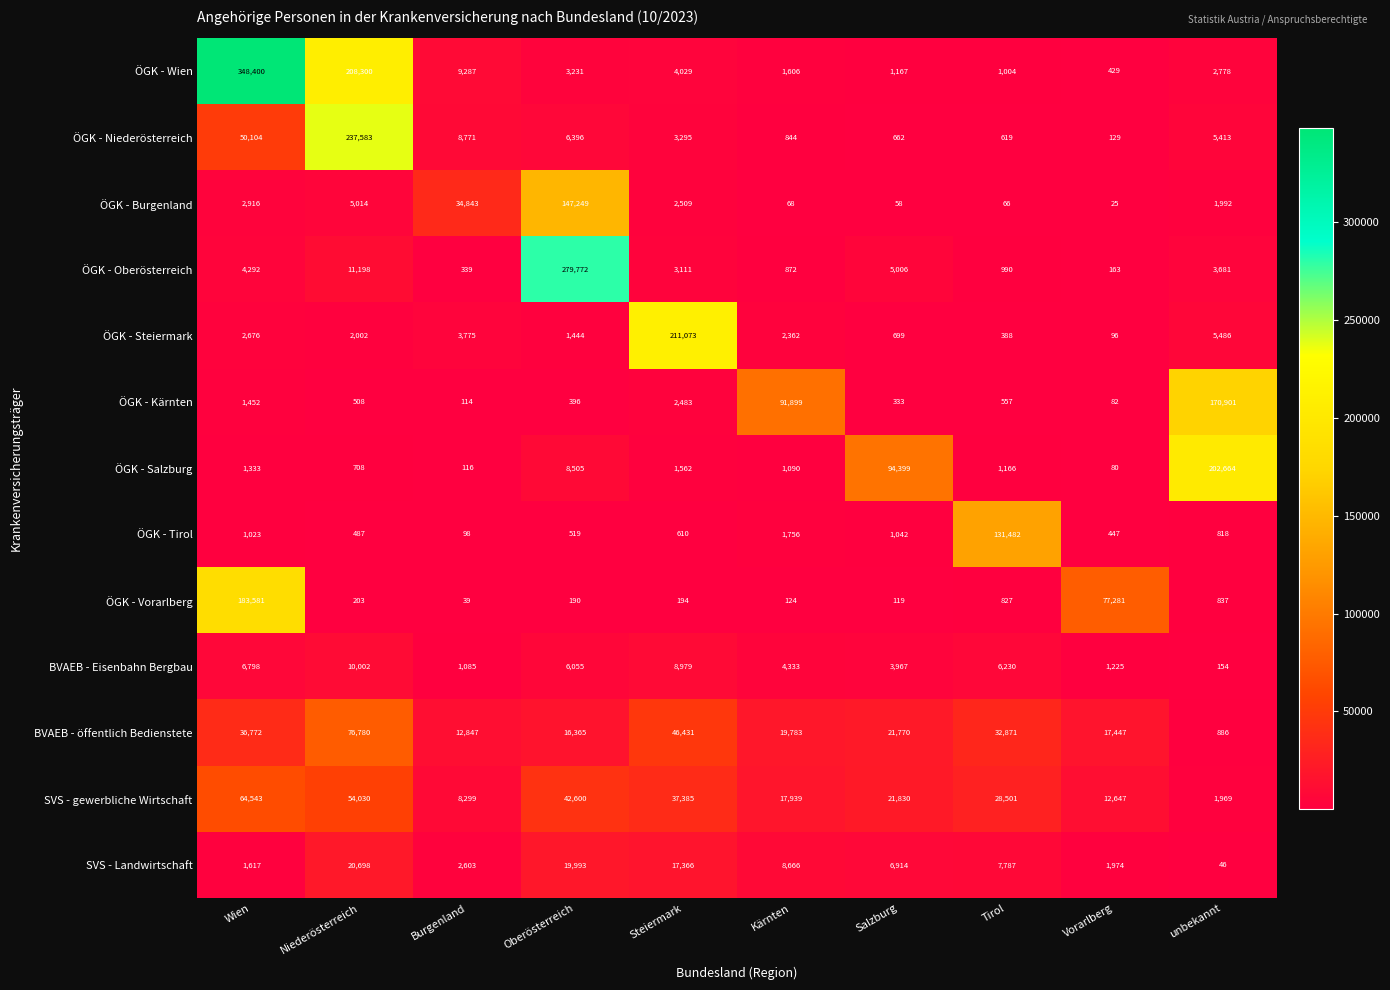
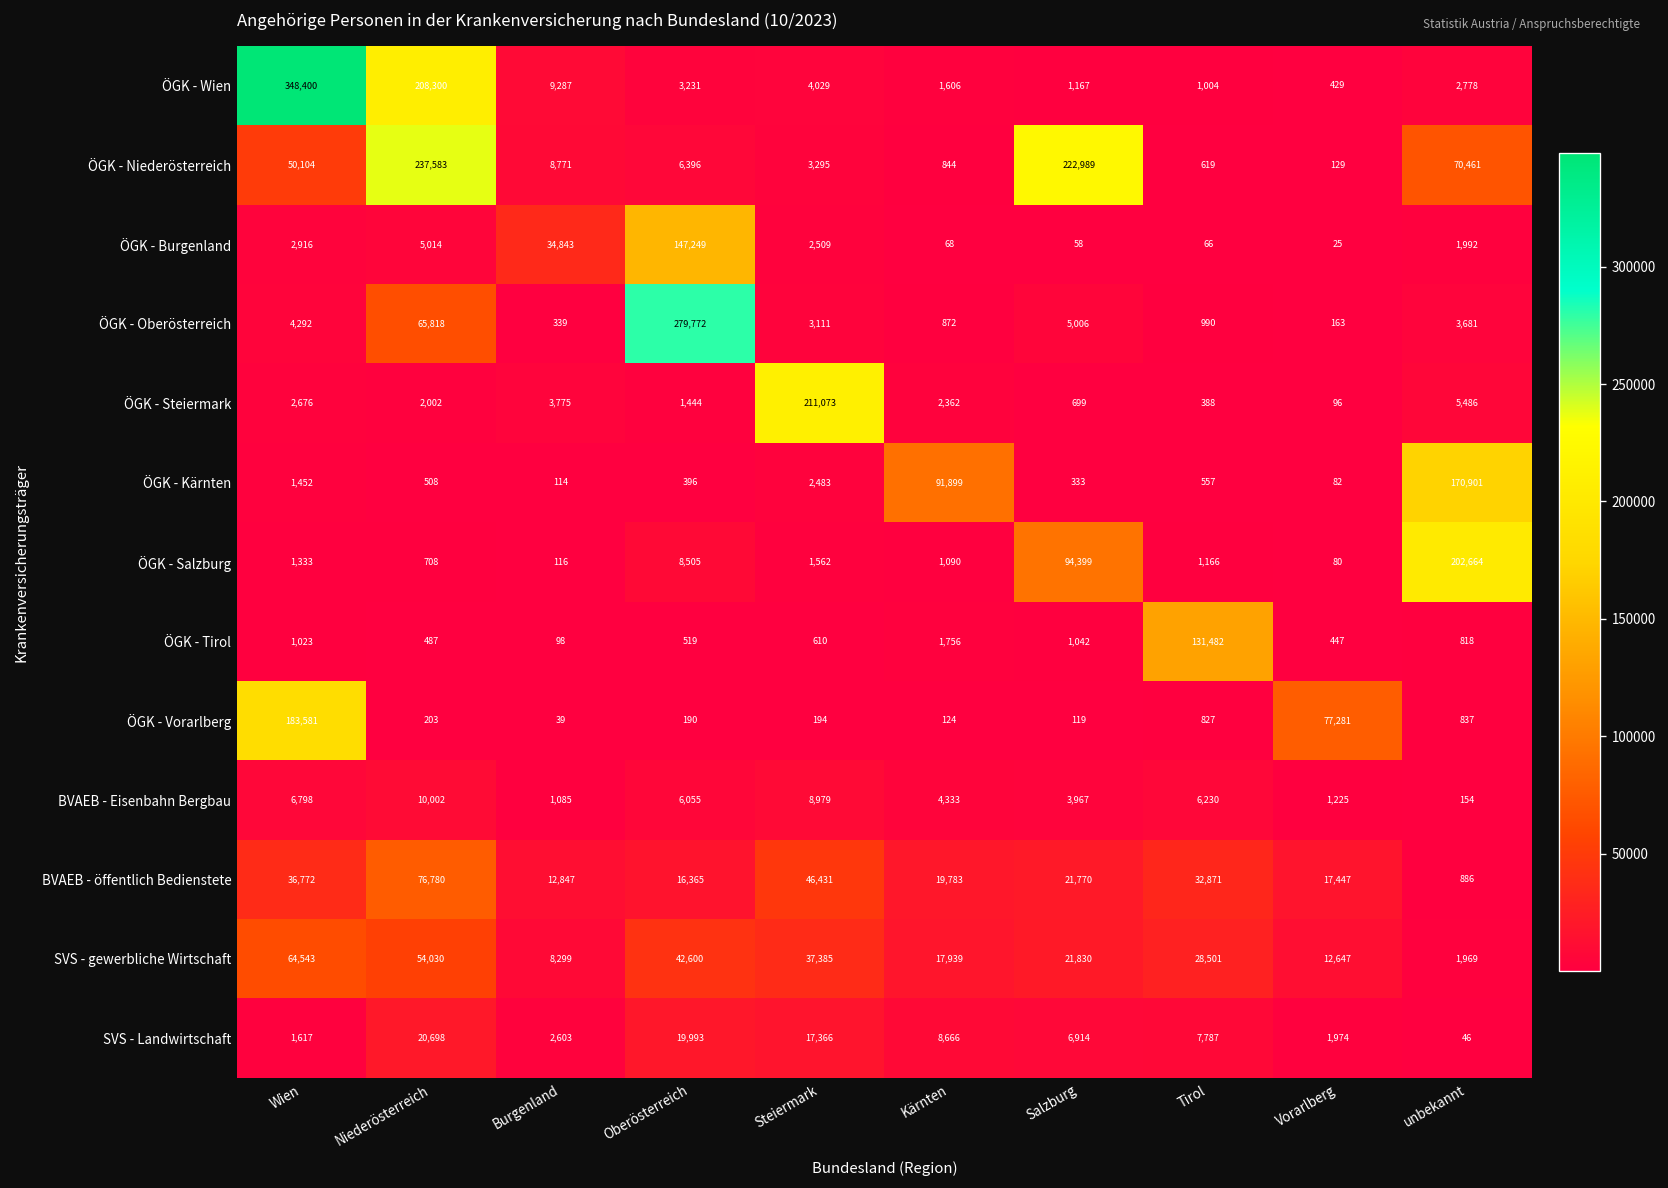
  {
    "ÖGK - Wien": {
      "Wien": "348,400",
      "Niederösterreich": "208,300",
      "Burgenland": "9,287",
      "Oberösterreich": "3,231",
      "Steiermark": "4,029",
      "Kärnten": "1,606",
      "Salzburg": "1,167",
      "Tirol": "1,004",
      "Vorarlberg": "429",
      "unbekannt": "2,778"
    },
    "ÖGK - Niederösterreich": {
      "Wien": "50,104",
      "Niederösterreich": "237,583",
      "Burgenland": "8,771",
      "Oberösterreich": "6,396",
      "Steiermark": "3,295",
      "Kärnten": "844",
-     "Salzburg": "662",
+     "Salzburg": "222,989",
      "Tirol": "619",
      "Vorarlberg": "129",
-     "unbekannt": "5,413"
+     "unbekannt": "70,461"
    },
    "ÖGK - Burgenland": {
      "Wien": "2,916",
      "Niederösterreich": "5,014",
      "Burgenland": "34,843",
      "Oberösterreich": "147,249",
      "Steiermark": "2,509",
      "Kärnten": "68",
      "Salzburg": "58",
      "Tirol": "66",
      "Vorarlberg": "25",
      "unbekannt": "1,992"
    },
    "ÖGK - Oberösterreich": {
      "Wien": "4,292",
-     "Niederösterreich": "11,198",
+     "Niederösterreich": "65,818",
      "Burgenland": "339",
      "Oberösterreich": "279,772",
      "Steiermark": "3,111",
      "Kärnten": "872",
      "Salzburg": "5,006",
      "Tirol": "990",
      "Vorarlberg": "163",
      "unbekannt": "3,681"
    },
    "ÖGK - Steiermark": {
      "Wien": "2,676",
      "Niederösterreich": "2,002",
      "Burgenland": "3,775",
      "Oberösterreich": "1,444",
      "Steiermark": "211,073",
      "Kärnten": "2,362",
      "Salzburg": "699",
      "Tirol": "388",
      "Vorarlberg": "96",
      "unbekannt": "5,486"
    },
    "ÖGK - Kärnten": {
      "Wien": "1,452",
      "Niederösterreich": "508",
      "Burgenland": "114",
      "Oberösterreich": "396",
      "Steiermark": "2,483",
      "Kärnten": "91,899",
      "Salzburg": "333",
      "Tirol": "557",
      "Vorarlberg": "82",
      "unbekannt": "170,901"
    },
    "ÖGK - Salzburg": {
      "Wien": "1,333",
      "Niederösterreich": "708",
      "Burgenland": "116",
      "Oberösterreich": "8,505",
      "Steiermark": "1,562",
      "Kärnten": "1,090",
      "Salzburg": "94,399",
      "Tirol": "1,166",
      "Vorarlberg": "80",
      "unbekannt": "202,664"
    },
    "ÖGK - Tirol": {
      "Wien": "1,023",
      "Niederösterreich": "487",
      "Burgenland": "98",
      "Oberösterreich": "519",
      "Steiermark": "610",
      "Kärnten": "1,756",
      "Salzburg": "1,042",
      "Tirol": "131,482",
      "Vorarlberg": "447",
      "unbekannt": "818"
    },
    "ÖGK - Vorarlberg": {
      "Wien": "183,581",
      "Niederösterreich": "203",
      "Burgenland": "39",
      "Oberösterreich": "190",
      "Steiermark": "194",
      "Kärnten": "124",
      "Salzburg": "119",
      "Tirol": "827",
      "Vorarlberg": "77,281",
      "unbekannt": "837"
    },
    "BVAEB - Eisenbahn Bergbau": {
      "Wien": "6,798",
      "Niederösterreich": "10,002",
      "Burgenland": "1,085",
      "Oberösterreich": "6,055",
      "Steiermark": "8,979",
      "Kärnten": "4,333",
      "Salzburg": "3,967",
      "Tirol": "6,230",
      "Vorarlberg": "1,225",
      "unbekannt": "154"
    },
    "BVAEB - öffentlich Bedienstete": {
      "Wien": "36,772",
      "Niederösterreich": "76,780",
      "Burgenland": "12,847",
      "Oberösterreich": "16,365",
      "Steiermark": "46,431",
      "Kärnten": "19,783",
      "Salzburg": "21,770",
      "Tirol": "32,871",
      "Vorarlberg": "17,447",
      "unbekannt": "886"
    },
    "SVS - gewerbliche Wirtschaft": {
      "Wien": "64,543",
      "Niederösterreich": "54,030",
      "Burgenland": "8,299",
      "Oberösterreich": "42,600",
      "Steiermark": "37,385",
      "Kärnten": "17,939",
      "Salzburg": "21,830",
      "Tirol": "28,501",
      "Vorarlberg": "12,647",
      "unbekannt": "1,969"
    },
    "SVS - Landwirtschaft": {
      "Wien": "1,617",
      "Niederösterreich": "20,698",
      "Burgenland": "2,603",
      "Oberösterreich": "19,993",
      "Steiermark": "17,366",
      "Kärnten": "8,666",
      "Salzburg": "6,914",
      "Tirol": "7,787",
      "Vorarlberg": "1,974",
      "unbekannt": "46"
    }
  }
